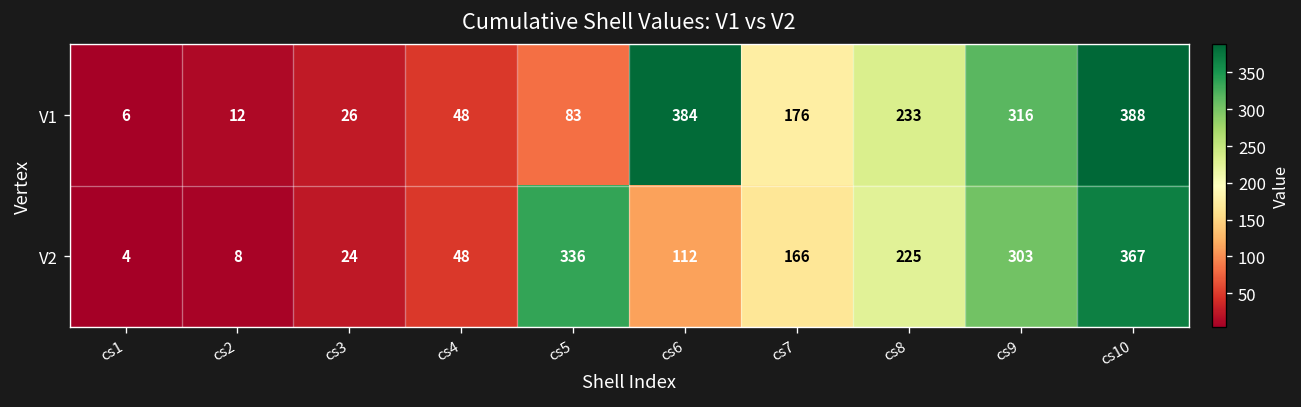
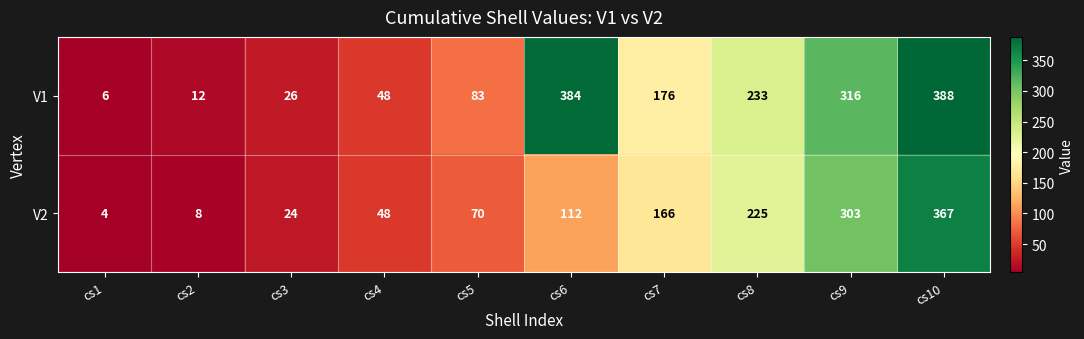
  {
    "V1": {
      "cs1": 6,
      "cs2": 12,
      "cs3": 26,
      "cs4": 48,
      "cs5": 83,
      "cs6": 384,
      "cs7": 176,
      "cs8": 233,
      "cs9": 316,
      "cs10": 388
    },
    "V2": {
      "cs1": 4,
      "cs2": 8,
      "cs3": 24,
      "cs4": 48,
-     "cs5": 336,
+     "cs5": 70,
      "cs6": 112,
      "cs7": 166,
      "cs8": 225,
      "cs9": 303,
      "cs10": 367
    }
  }
